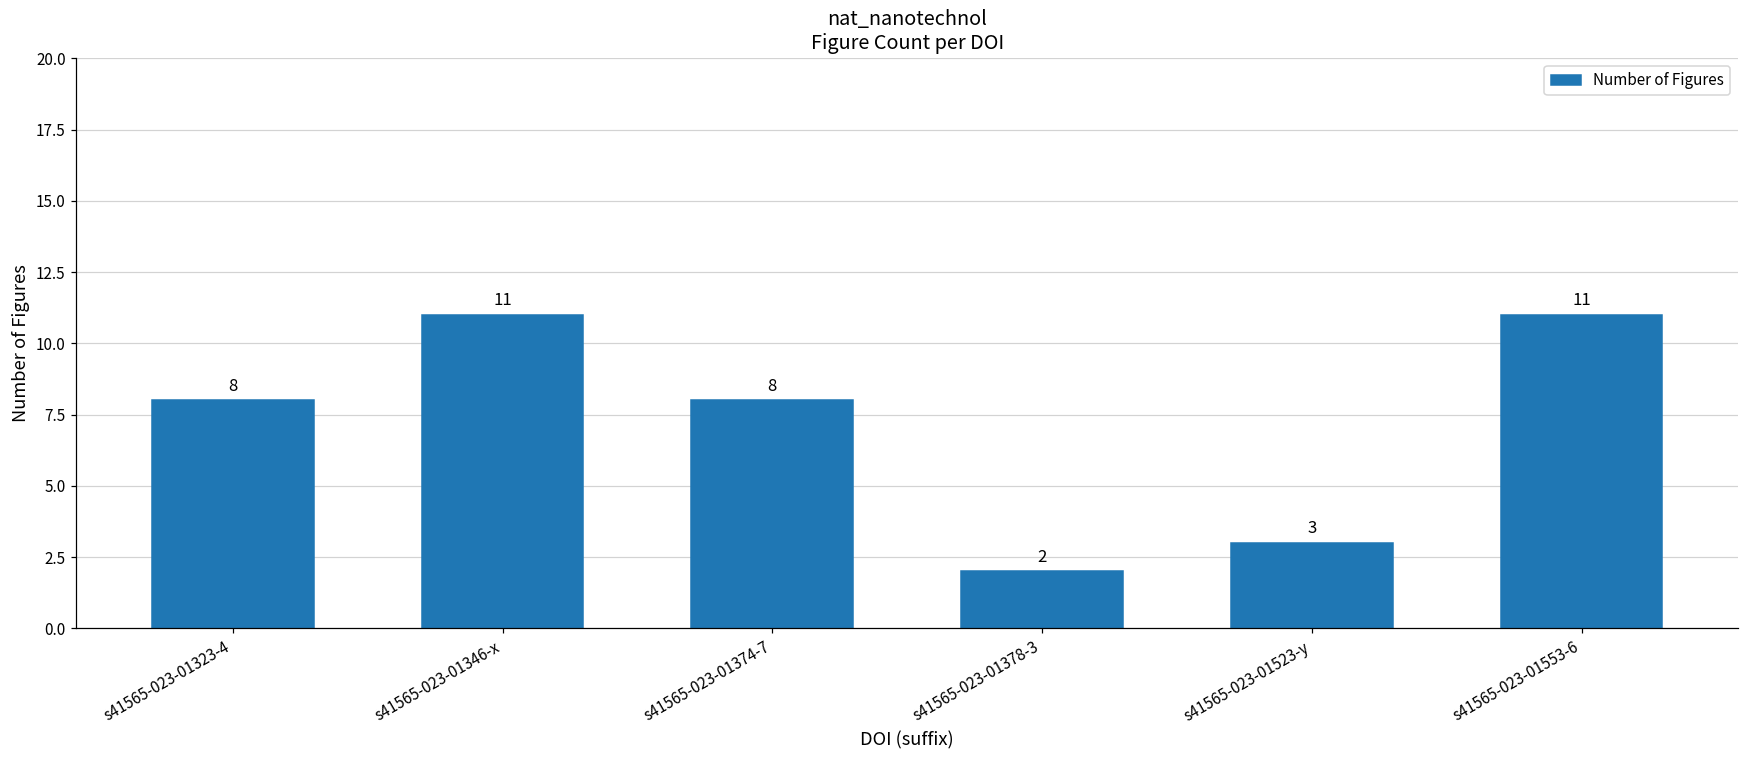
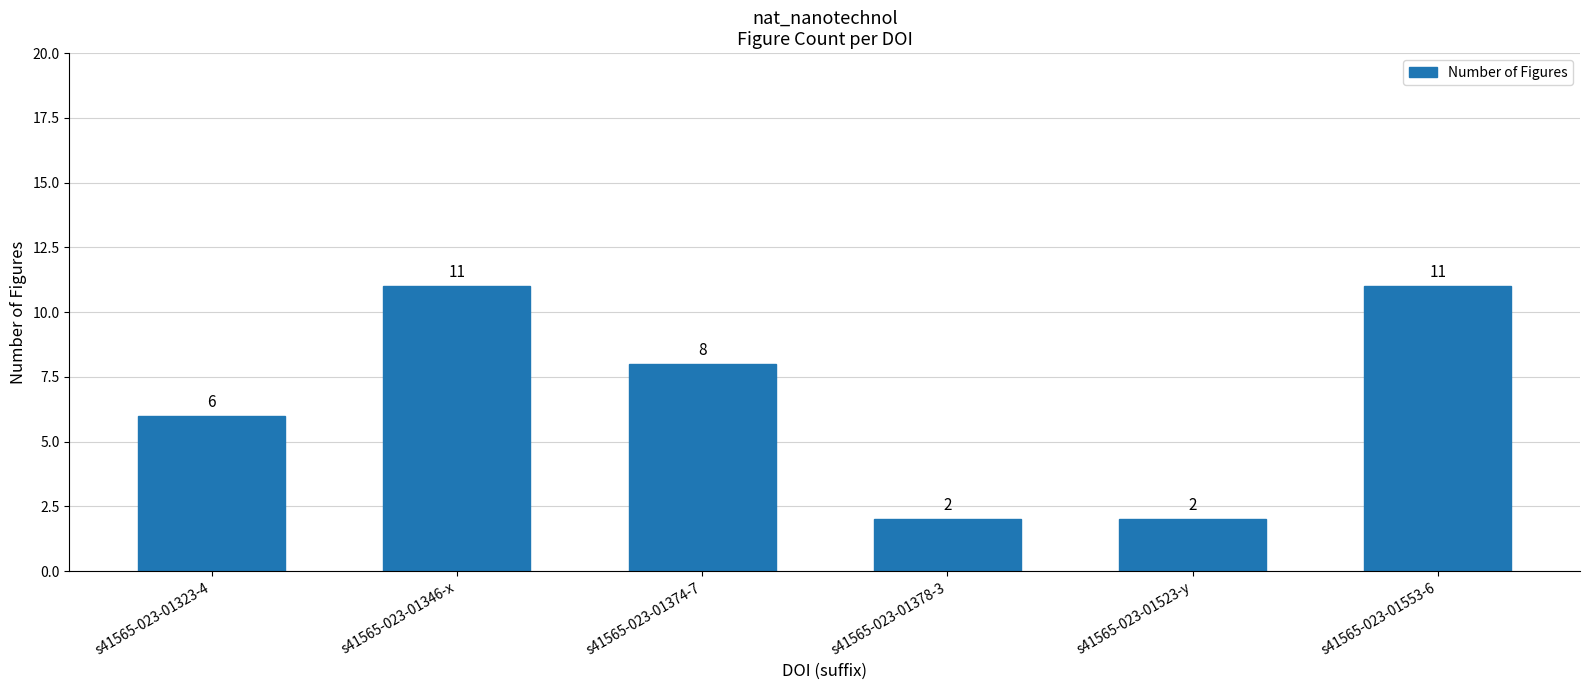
  {
-   "s41565-023-01323-4": 8,
+   "s41565-023-01323-4": 6,
    "s41565-023-01346-x": 11,
    "s41565-023-01374-7": 8,
    "s41565-023-01378-3": 2,
-   "s41565-023-01523-y": 3,
+   "s41565-023-01523-y": 2,
    "s41565-023-01553-6": 11
  }
